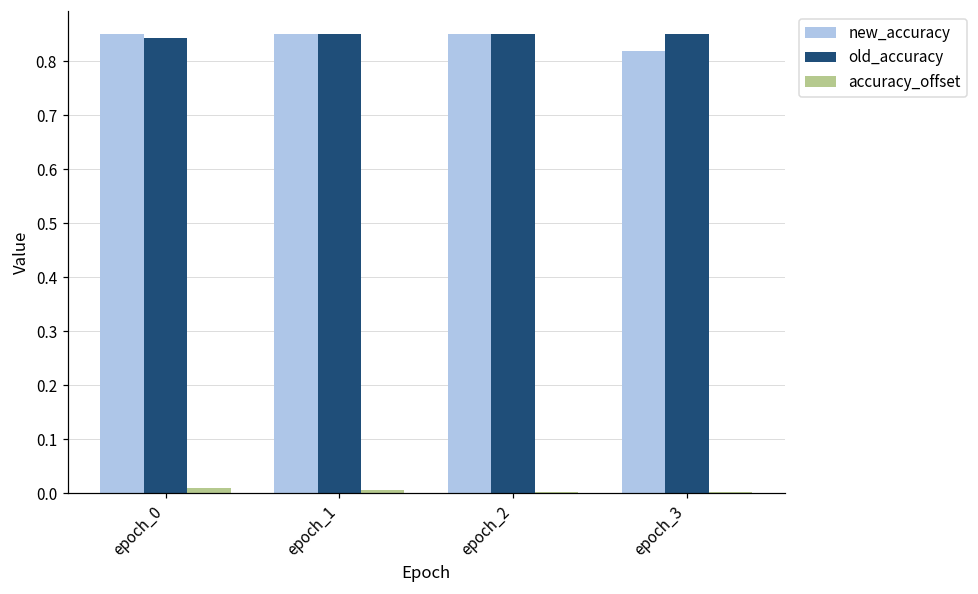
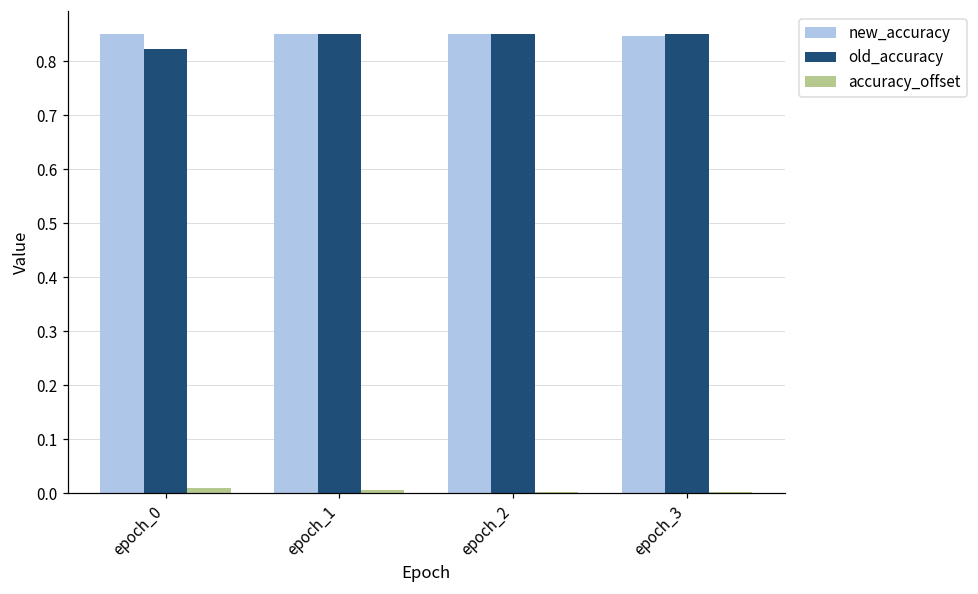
  {
    "new_accuracy": {
      "epoch_0": 0.85,
      "epoch_1": 0.85,
      "epoch_2": 0.85,
-     "epoch_3": 0.82
+     "epoch_3": 0.85
    },
    "old_accuracy": {
-     "epoch_0": 0.84,
+     "epoch_0": 0.82,
      "epoch_1": 0.85,
      "epoch_2": 0.85,
      "epoch_3": 0.85
    },
    "accuracy_offset": {
      "epoch_0": 0.01
    }
  }
